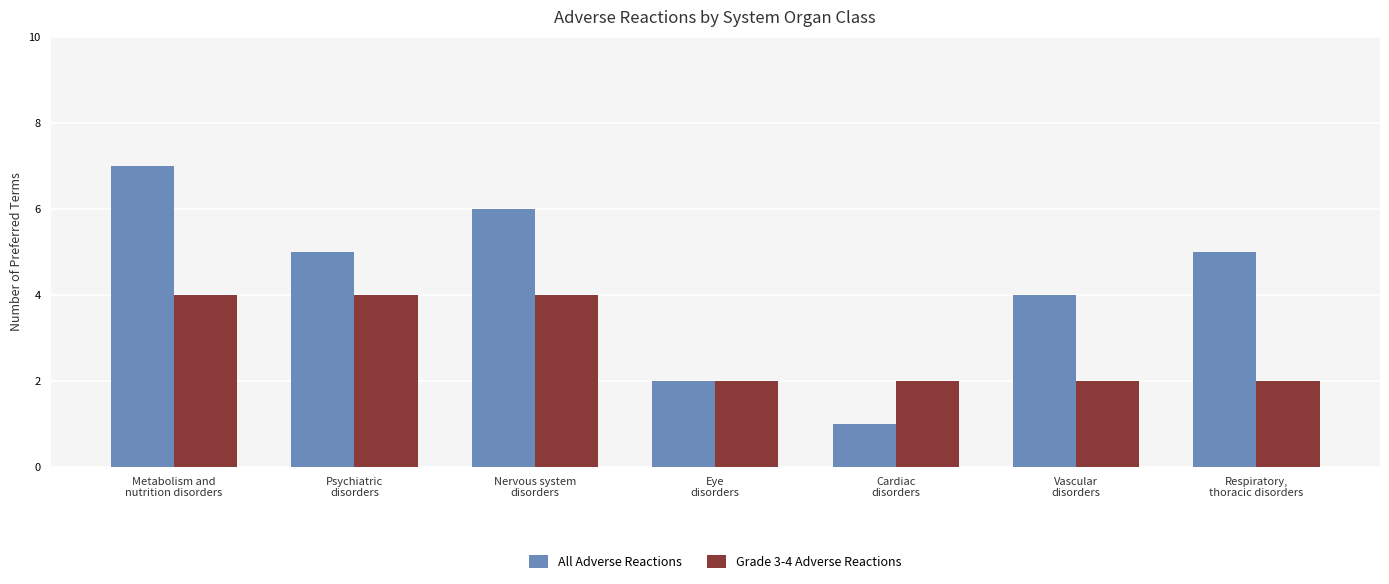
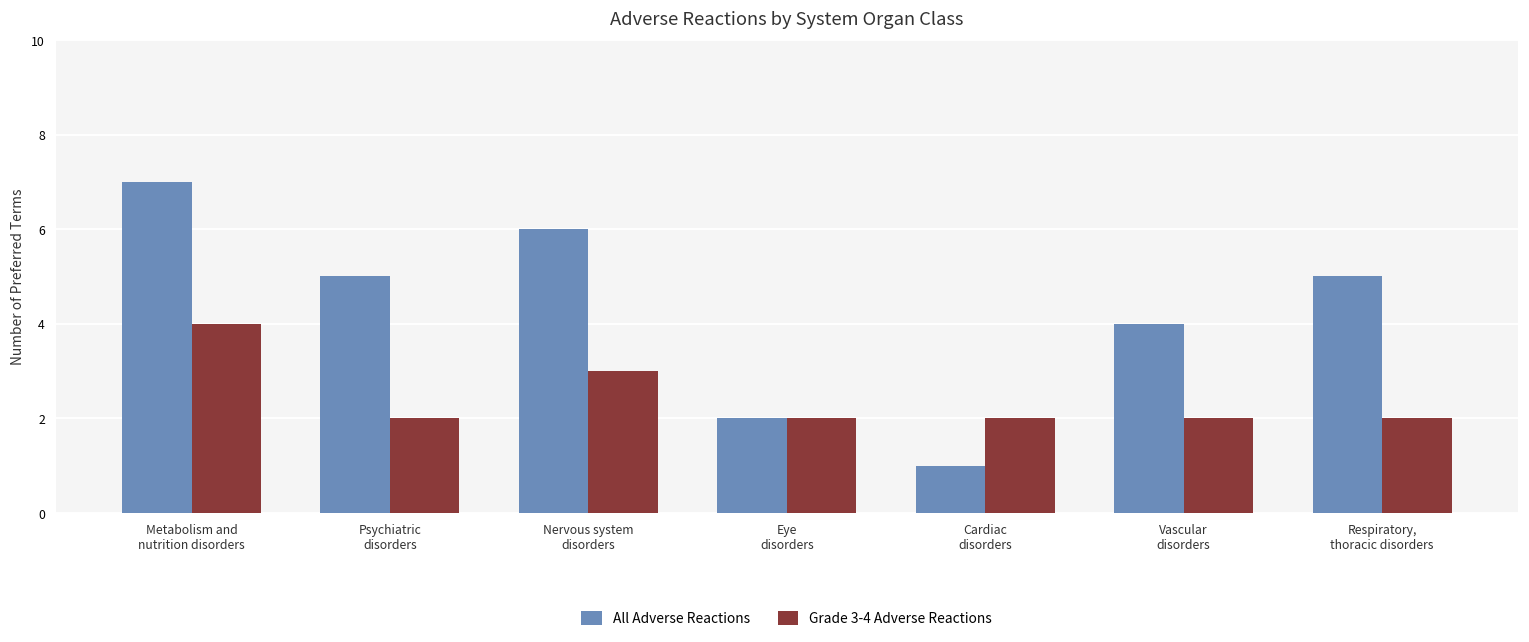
  {
    "All Adverse Reactions": {
      "Metabolism and nutrition disorders": 7,
      "Psychiatric disorders": 5,
      "Nervous system disorders": 6,
      "Eye disorders": 2,
      "Cardiac disorders": 1,
      "Vascular disorders": 4,
      "Respiratory, thoracic disorders": 5
    },
    "Grade 3-4 Adverse Reactions": {
      "Metabolism and nutrition disorders": 4,
-     "Psychiatric disorders": 4,
-     "Nervous system disorders": 4,
+     "Psychiatric disorders": 2,
+     "Nervous system disorders": 3,
      "Eye disorders": 2,
      "Cardiac disorders": 2,
      "Vascular disorders": 2,
      "Respiratory, thoracic disorders": 2
    }
  }
